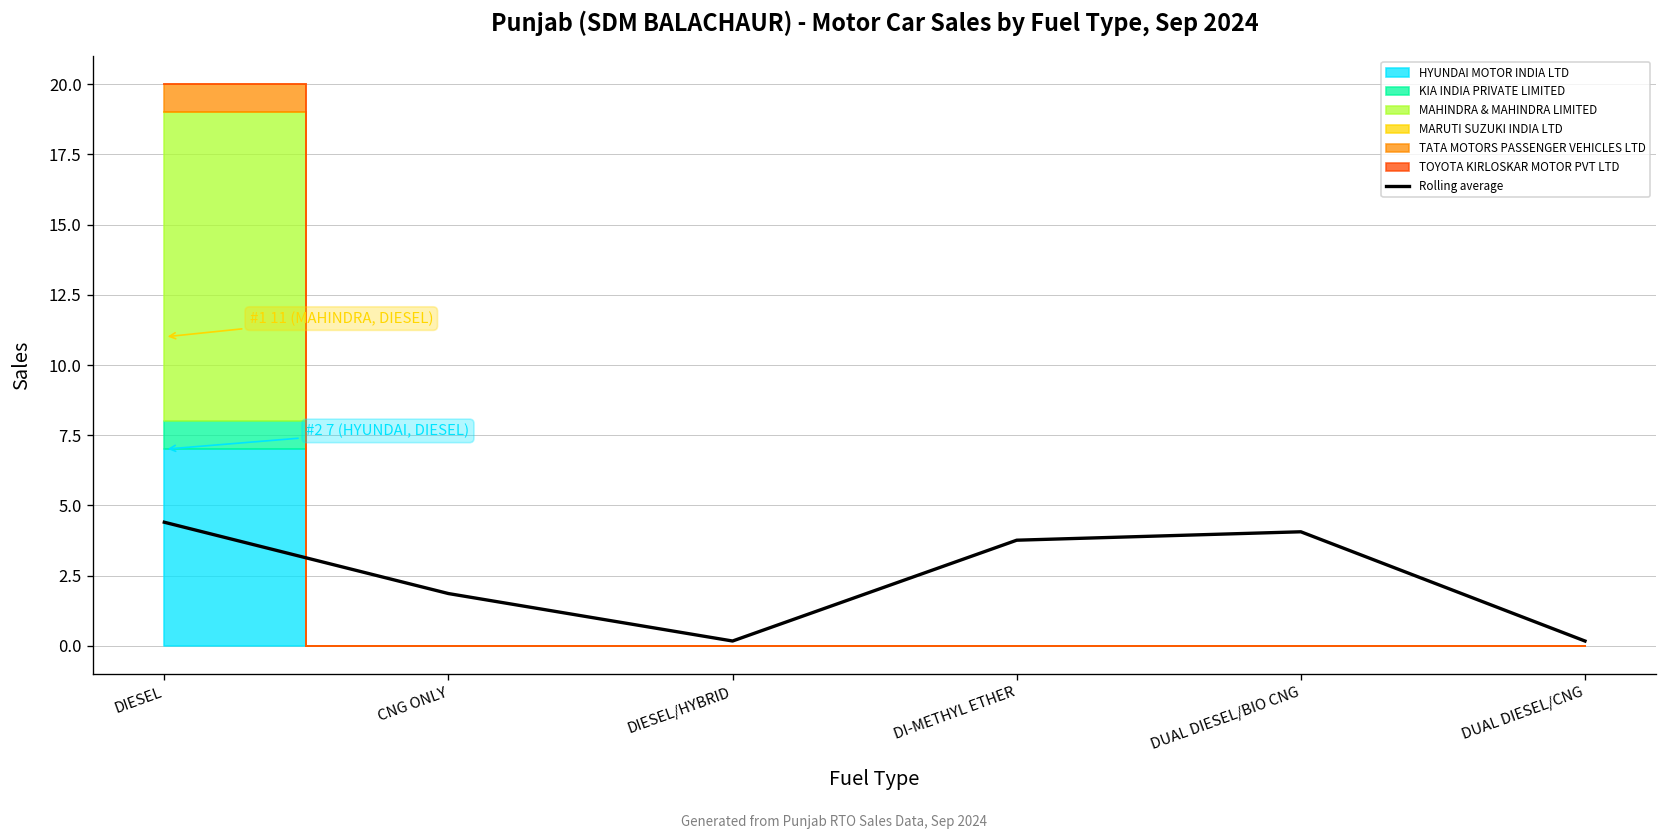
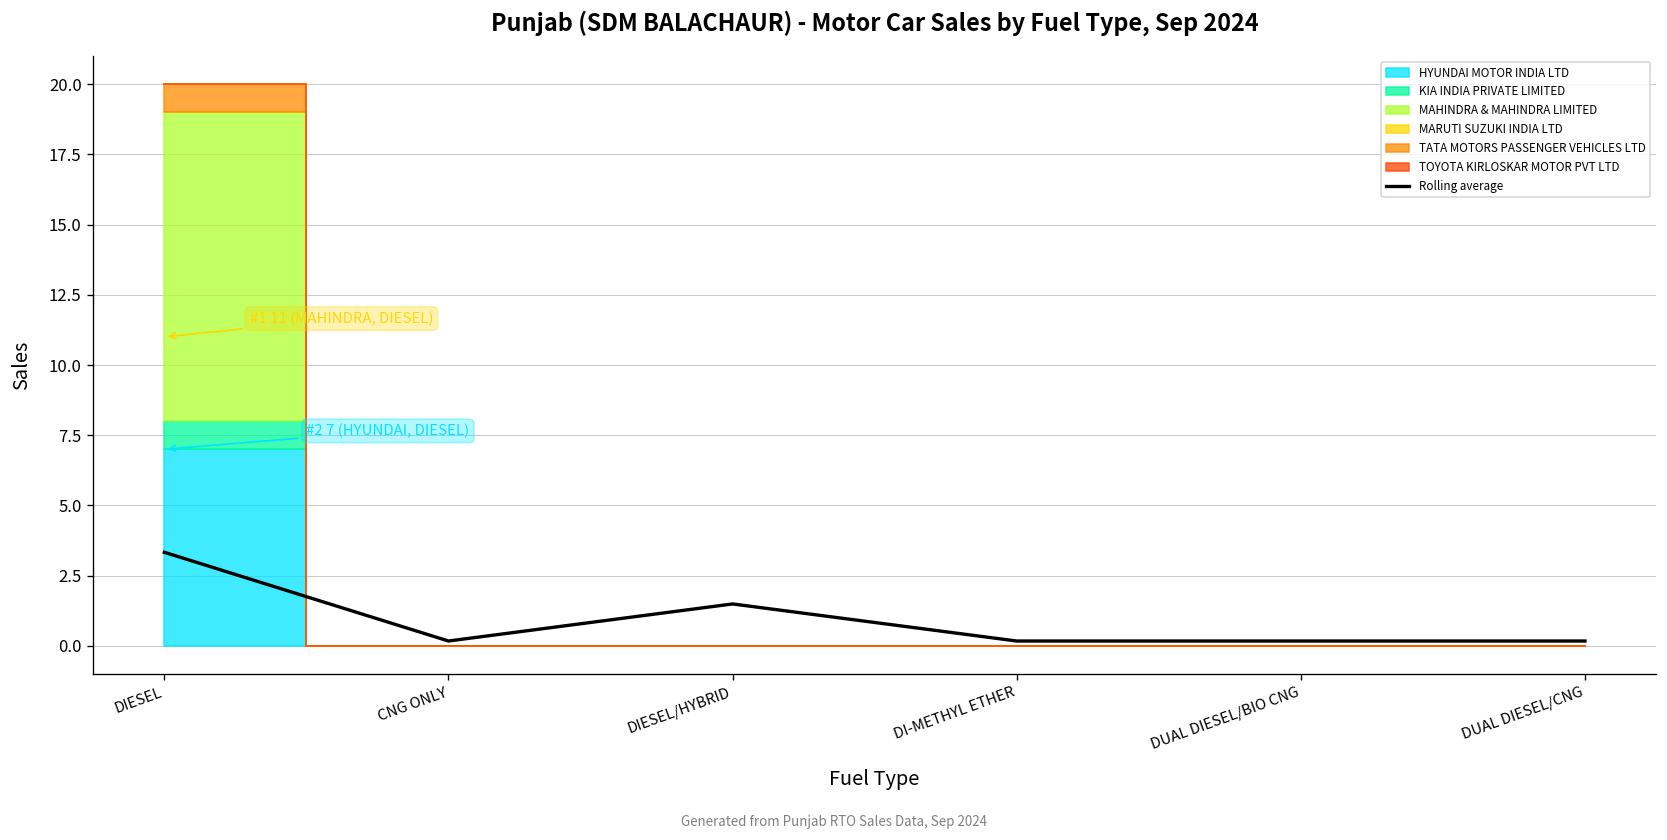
  {
    "Rolling average": {
-     "DIESEL": 4.4,
-     "CNG ONLY": 1.9,
-     "DIESEL/HYBRID": 0.2,
-     "DI-METHYL ETHER": 3.8,
-     "DUAL DIESEL/BIO CNG": 4.1,
+     "DIESEL": 3.3,
+     "CNG ONLY": 0.2,
+     "DIESEL/HYBRID": 1.5,
+     "DI-METHYL ETHER": 0.2,
+     "DUAL DIESEL/BIO CNG": 0.2,
      "DUAL DIESEL/CNG": 0.2
    }
  }
